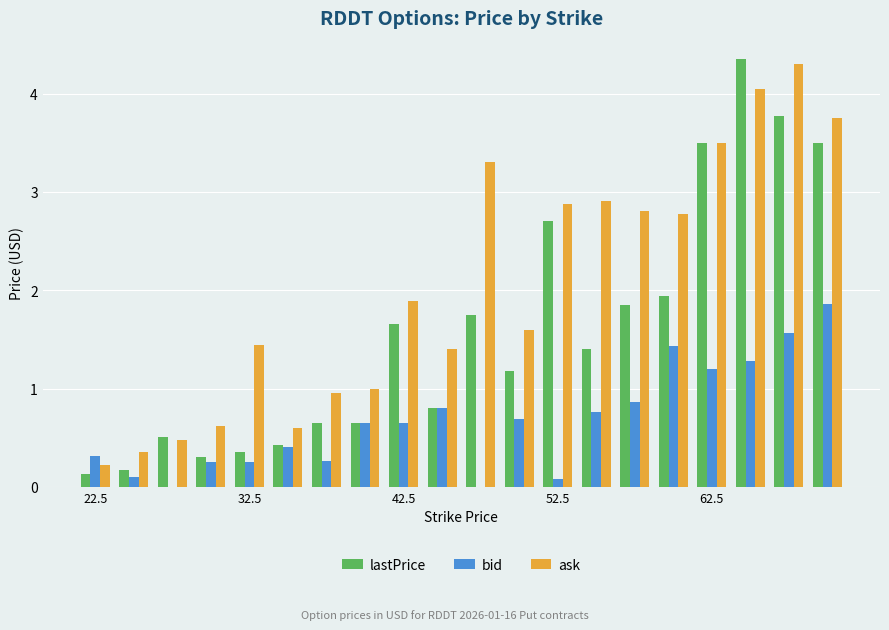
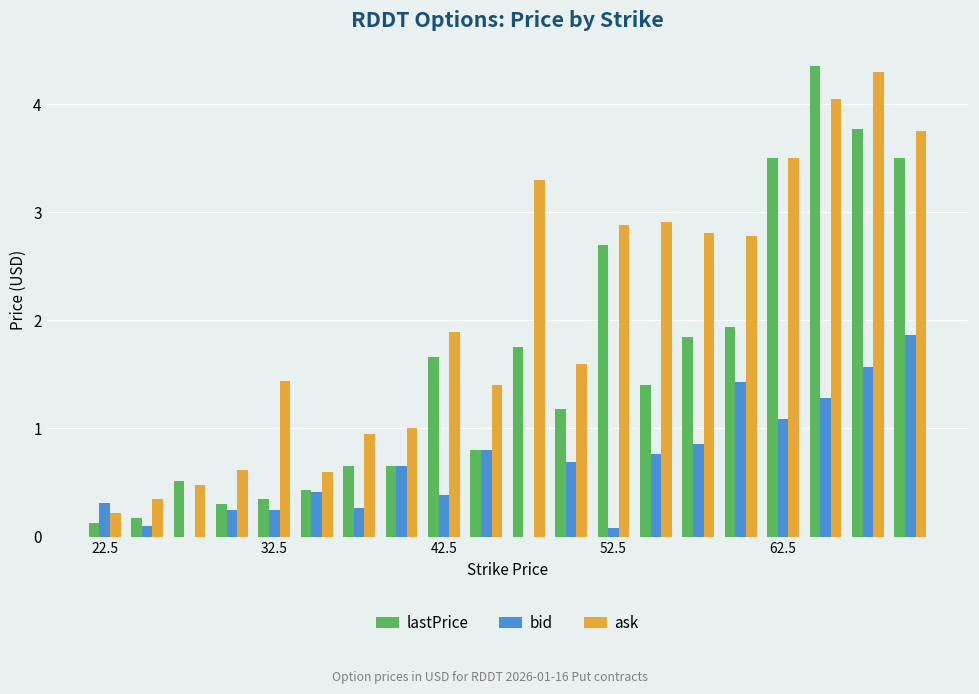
  {
    "bid": {
      "22.5": 0.3,
      "32.5": 0.3,
-     "42.5": 0.7,
+     "42.5": 0.4,
      "52.5": 0.1,
-     "62.5": 1.2
+     "62.5": 1.1
    }
  }
